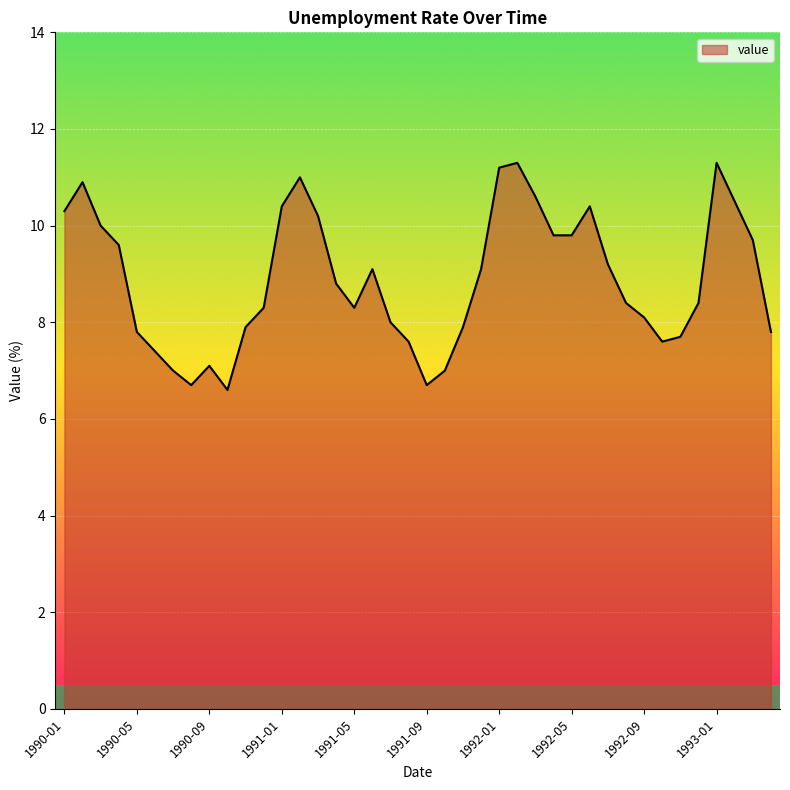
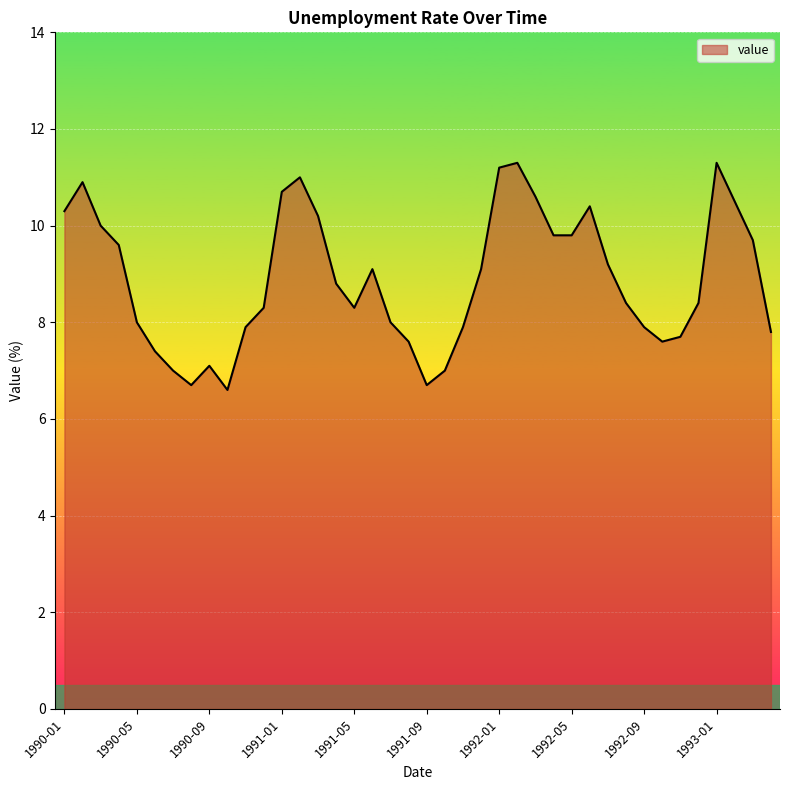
  {
    "1990-01": 10.3,
-   "1990-05": 7.8,
+   "1990-05": 8.0,
    "1990-09": 7.1,
-   "1991-01": 10.4,
+   "1991-01": 10.7,
    "1991-05": 8.3,
    "1991-09": 6.7,
    "1992-01": 11.2,
    "1992-05": 9.8,
-   "1992-09": 8.1,
+   "1992-09": 7.9,
    "1993-01": 11.3
  }
